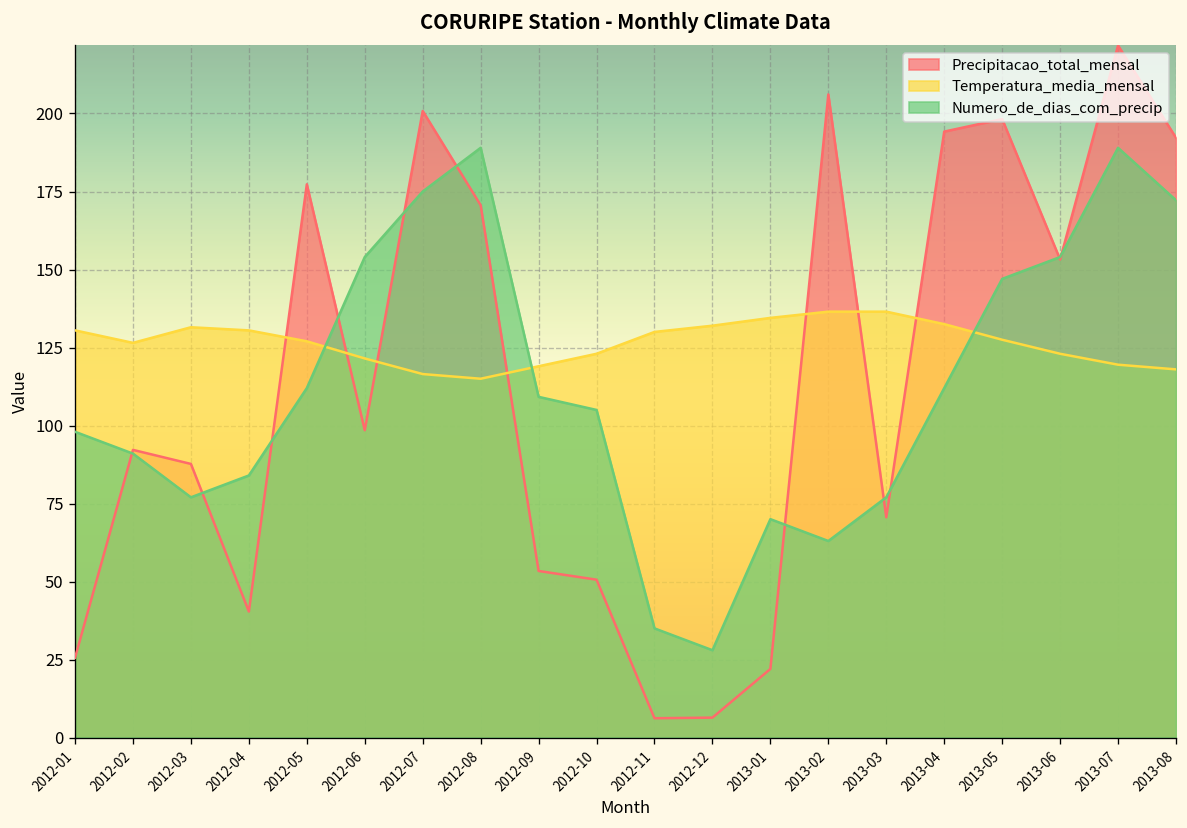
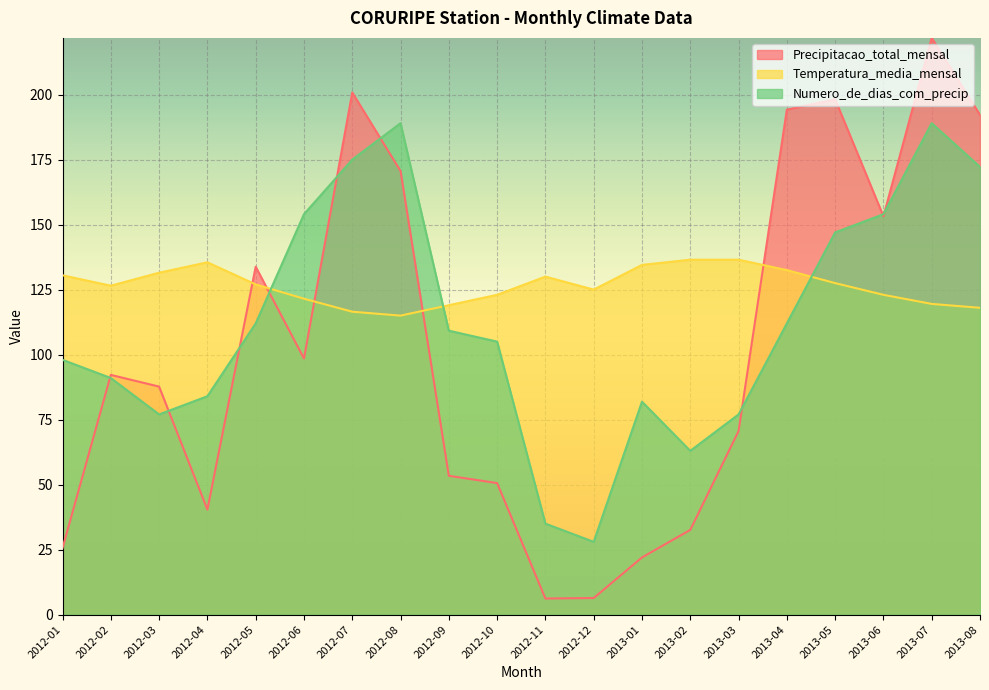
  {
    "Precipitacao_total_mensal": {
      "2012-01": 26,
      "2012-02": 92,
      "2012-03": 88,
      "2012-04": 40,
-     "2012-05": 177,
+     "2012-05": 134,
      "2012-06": 99,
      "2012-07": 201,
      "2012-08": 171,
      "2012-09": 53,
      "2012-10": 51,
      "2012-11": 6,
      "2012-12": 6,
      "2013-01": 22,
-     "2013-02": 206,
+     "2013-02": 33,
      "2013-03": 71,
      "2013-04": 194,
      "2013-07": 222,
      "2013-08": 192
    },
    "Temperatura_media_mensal": {
      "2012-01": 131,
      "2012-02": 127,
      "2012-03": 132,
-     "2012-04": 131,
+     "2012-04": 136,
      "2012-05": 127,
      "2012-06": 122,
      "2012-07": 117,
      "2012-08": 115,
      "2012-09": 119,
      "2012-10": 123,
      "2012-11": 130,
-     "2012-12": 132,
+     "2012-12": 125,
      "2013-01": 135,
      "2013-02": 137,
      "2013-03": 137,
      "2013-04": 133,
      "2013-05": 128,
      "2013-06": 123,
      "2013-07": 120,
      "2013-08": 118
    },
    "Numero_de_dias_com_precip": {
      "2012-01": 98,
      "2012-02": 91,
      "2012-03": 77,
      "2012-04": 84,
      "2012-05": 112,
      "2012-06": 154,
      "2012-07": 175,
      "2012-08": 189,
      "2012-09": 109,
      "2012-10": 105,
      "2012-11": 35,
      "2012-12": 28,
-     "2013-01": 70,
+     "2013-01": 82,
      "2013-02": 63,
      "2013-03": 77,
      "2013-04": 112,
      "2013-05": 147,
      "2013-07": 189,
      "2013-08": 172
    }
  }
